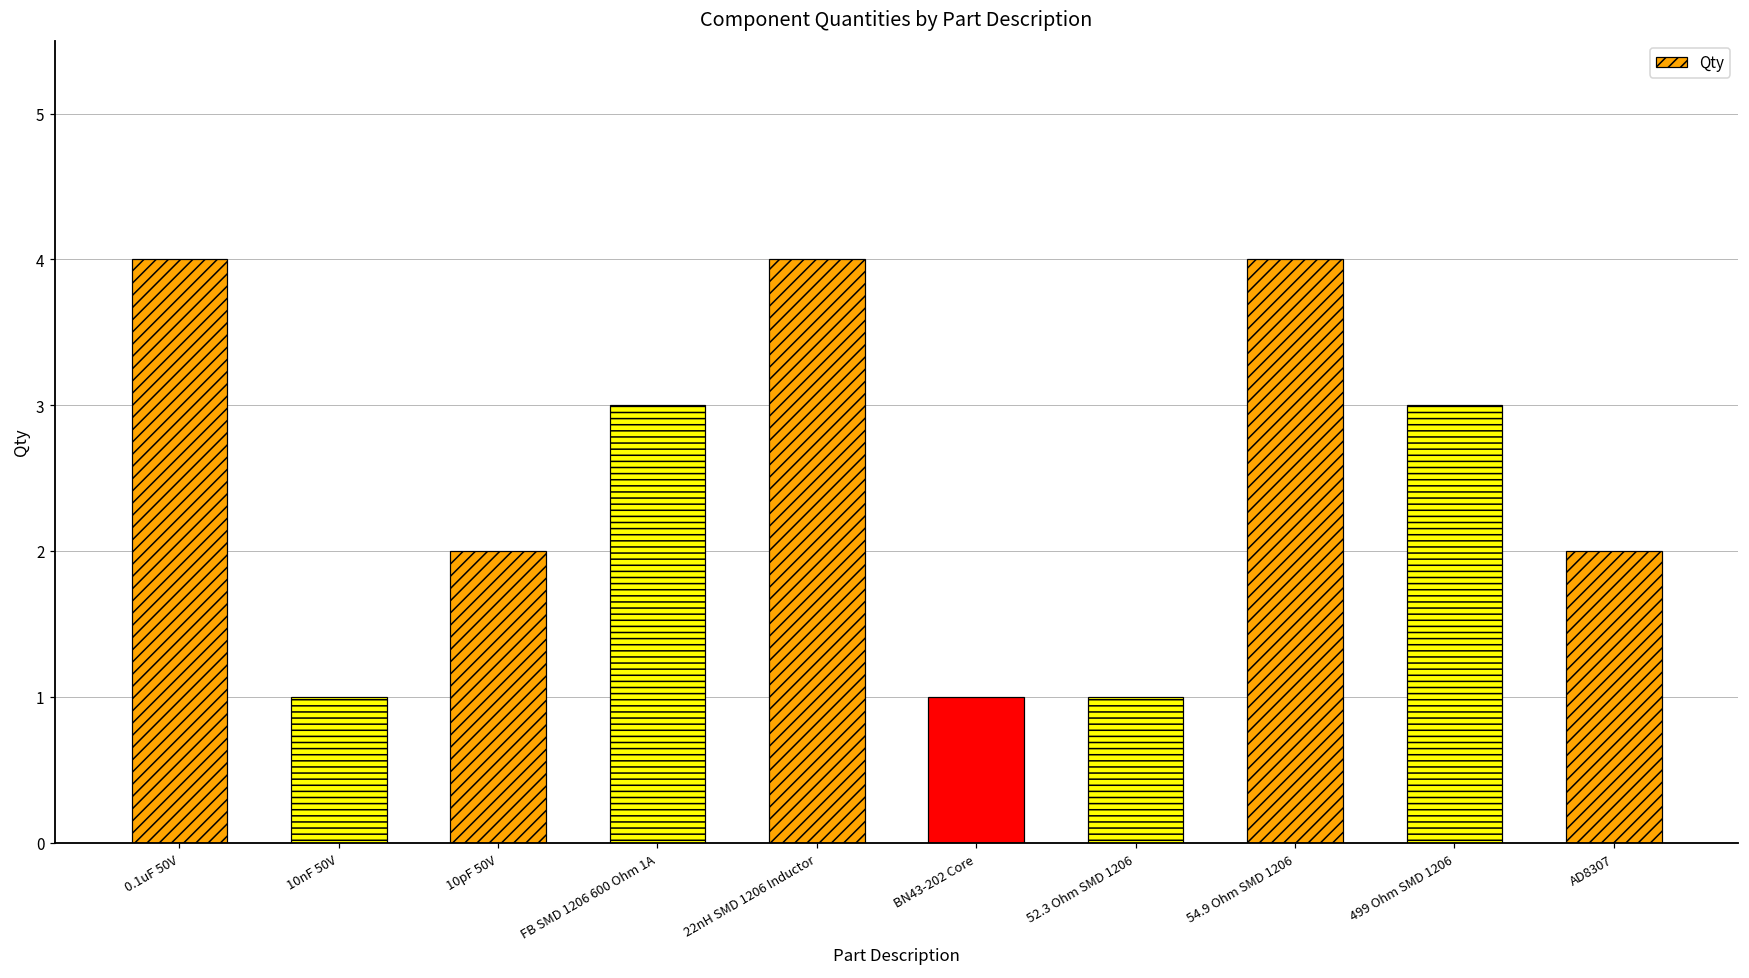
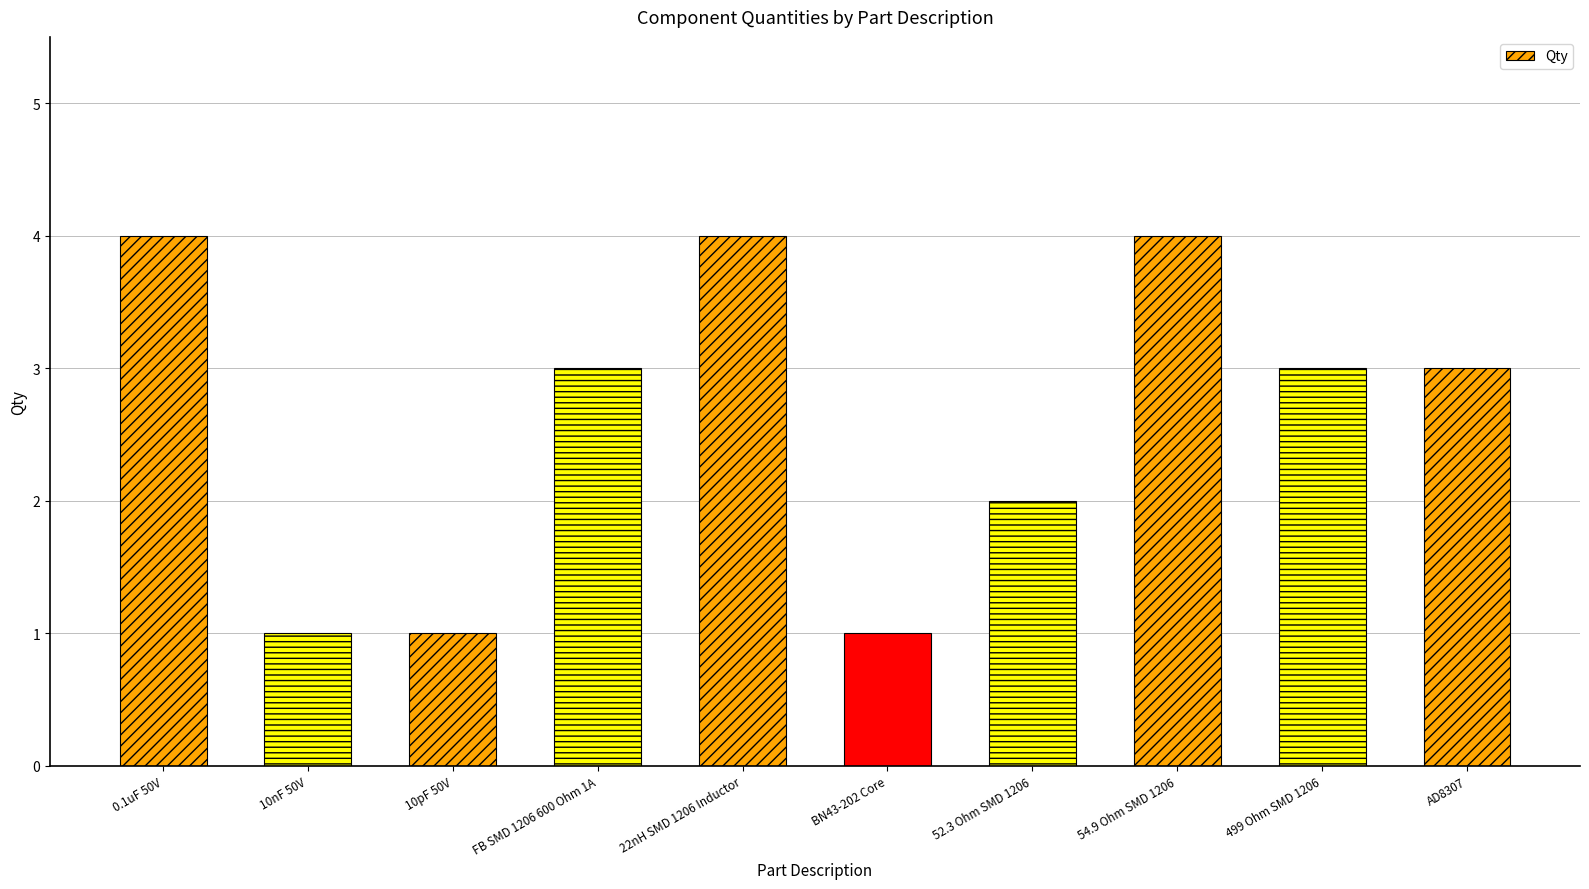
  {
    "0.1uF 50V": 4,
    "10nF 50V": 1,
-   "10pF 50V": 2,
+   "10pF 50V": 1,
    "FB SMD 1206 600 Ohm 1A": 3,
    "22nH SMD 1206 Inductor": 4,
    "BN43-202 Core": 1,
-   "52.3 Ohm SMD 1206": 1,
+   "52.3 Ohm SMD 1206": 2,
    "54.9 Ohm SMD 1206": 4,
    "499 Ohm SMD 1206": 3,
-   "AD8307": 2
+   "AD8307": 3
  }
